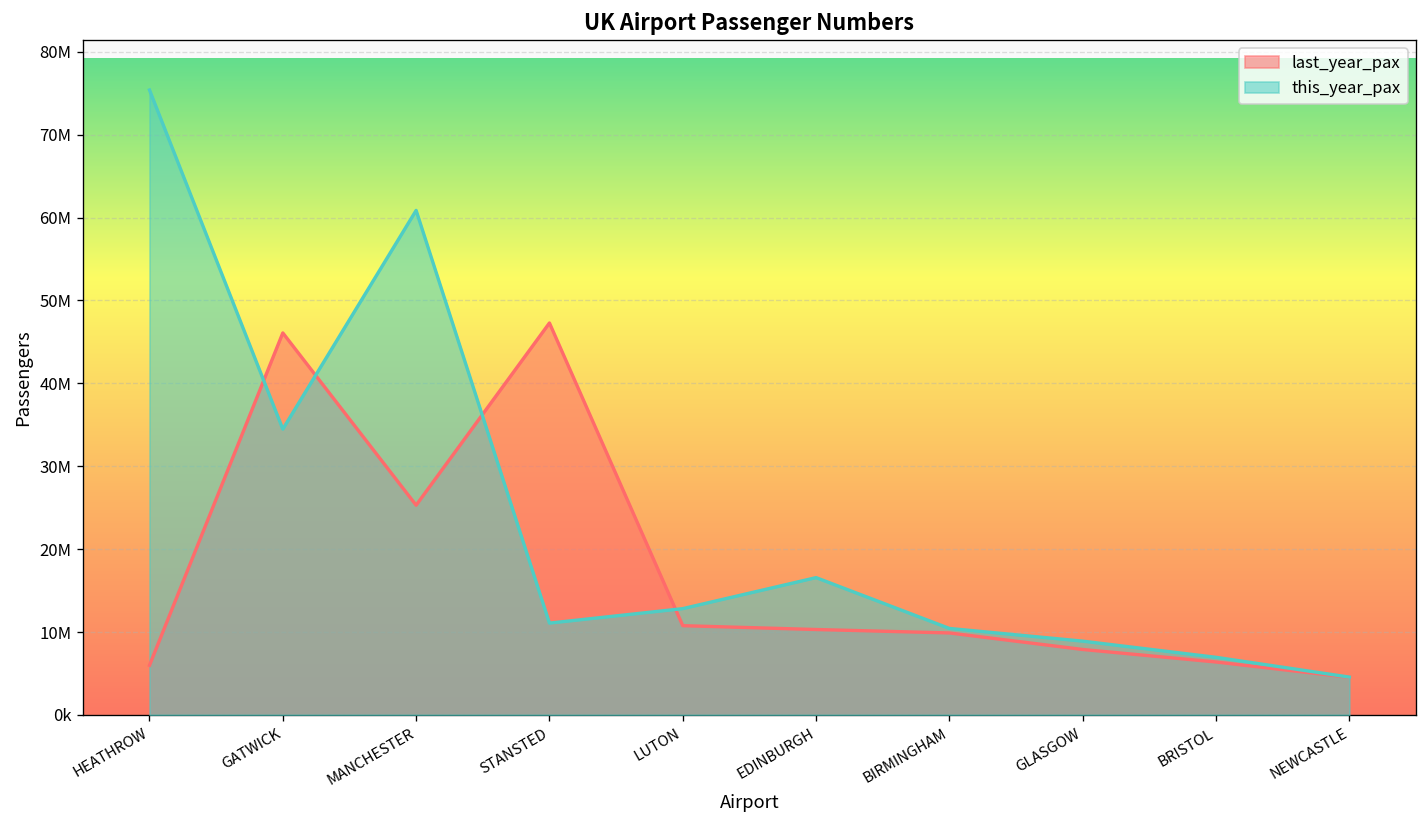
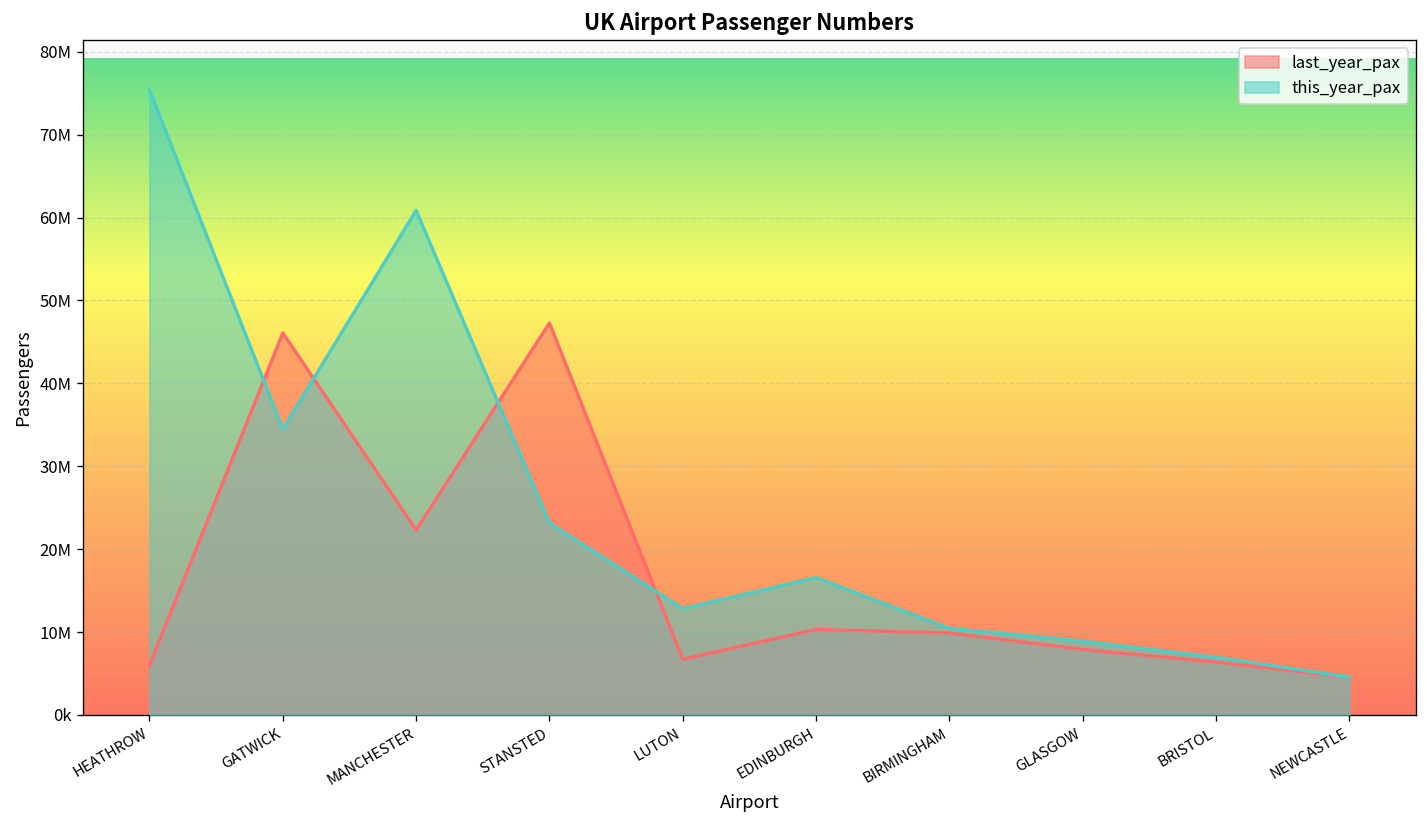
  {
    "last_year_pax": {
      "HEATHROW": 6000000,
      "GATWICK": 46000000,
-     "MANCHESTER": 25000000,
+     "MANCHESTER": 22000000,
      "STANSTED": 47000000,
-     "LUTON": 11000000,
+     "LUTON": 7000000,
      "EDINBURGH": 10000000,
      "BIRMINGHAM": 10000000,
      "GLASGOW": 8000000,
      "BRISTOL": 6000000
    },
    "this_year_pax": {
      "HEATHROW": 75000000,
      "GATWICK": 34000000,
      "MANCHESTER": 61000000,
-     "STANSTED": 11000000,
+     "STANSTED": 23000000,
      "LUTON": 13000000,
      "EDINBURGH": 17000000,
      "BIRMINGHAM": 10000000,
      "GLASGOW": 9000000,
      "BRISTOL": 7000000
    }
  }
